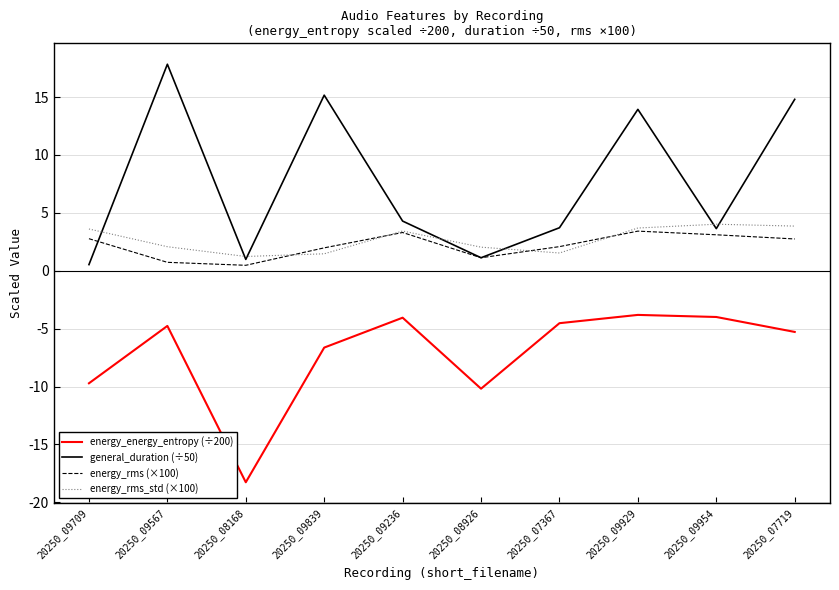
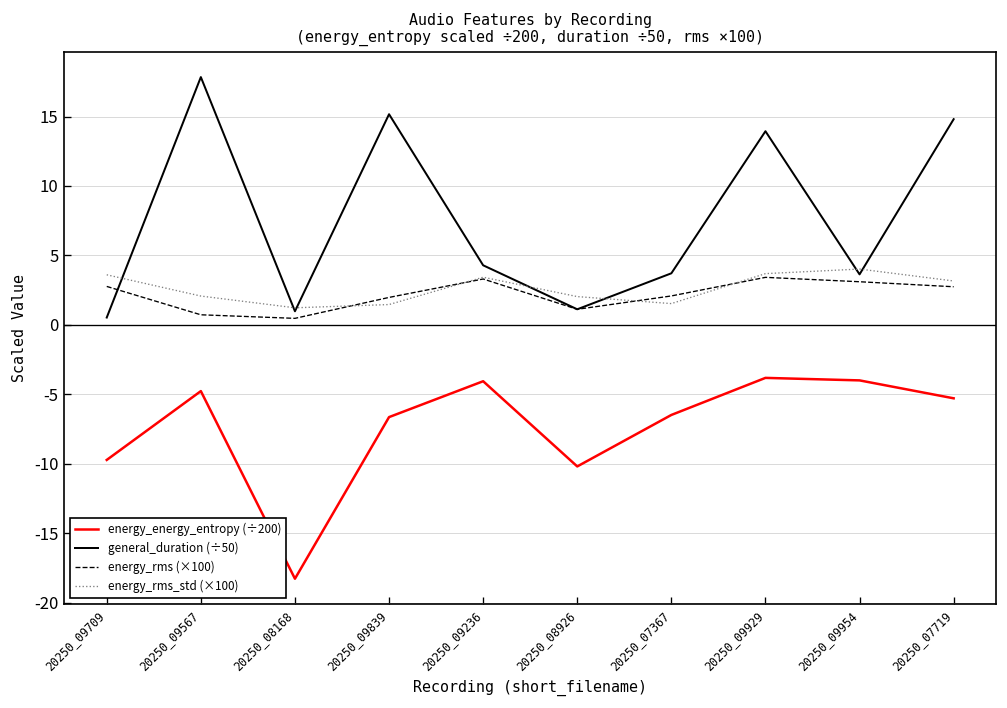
  {
    "energy_energy_entropy (÷200)": {
      "20250_09709": -9.7,
      "20250_09567": -4.8,
      "20250_08168": -18.3,
      "20250_09839": -6.6,
      "20250_09236": -4.1,
      "20250_08926": -10.2,
-     "20250_07367": -4.5,
+     "20250_07367": -6.5,
      "20250_09929": -3.8,
      "20250_09954": -4.0,
      "20250_07719": -5.3
    },
    "energy_rms_std (×100)": {
      "20250_09709": 3.6,
      "20250_09567": 2.1,
      "20250_08168": 1.2,
      "20250_09839": 1.5,
      "20250_08926": 2.0,
      "20250_07367": 1.5,
      "20250_09929": 3.7,
      "20250_09954": 4.0,
-     "20250_07719": 3.9
+     "20250_07719": 3.2
    }
  }
